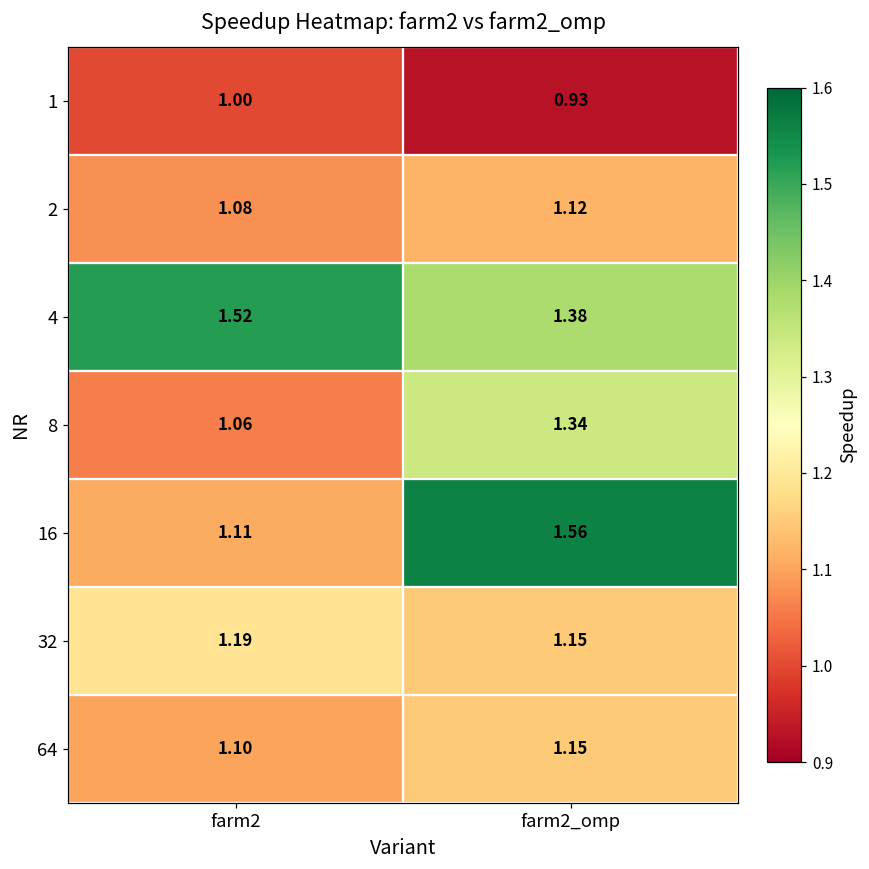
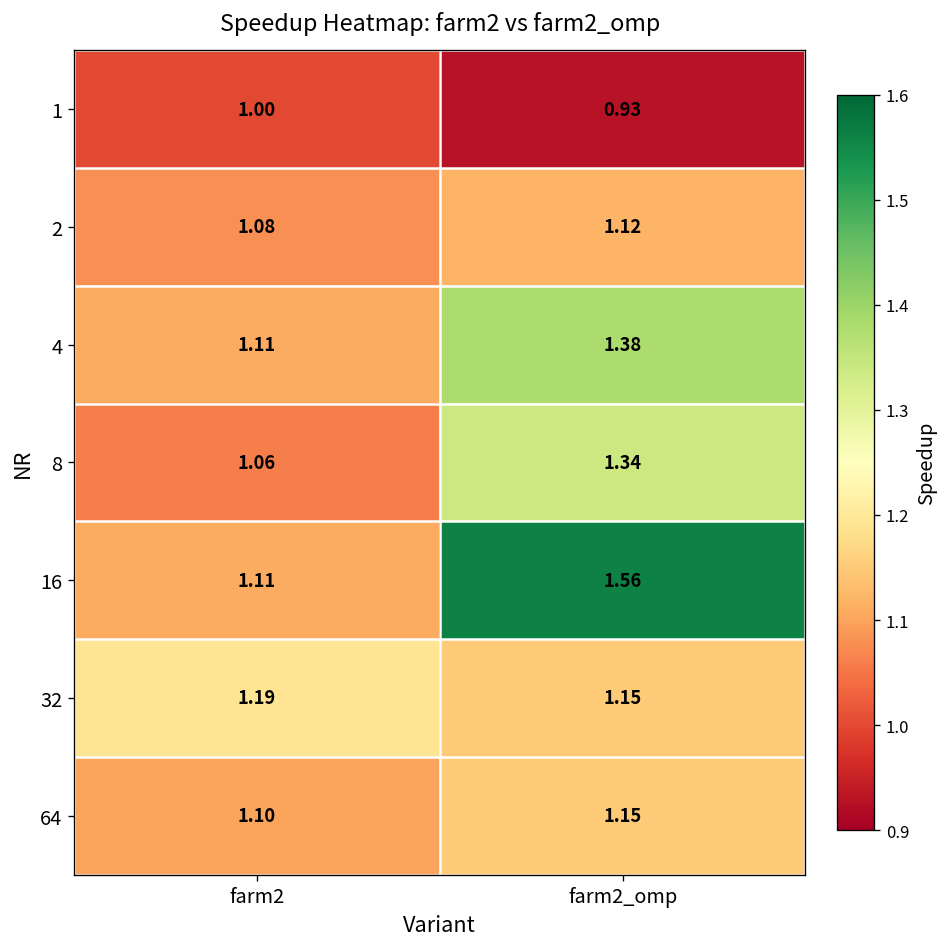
  {
    "1": {
      "farm2": 1.00,
      "farm2_omp": 0.93
    },
    "2": {
      "farm2": 1.08,
      "farm2_omp": 1.12
    },
    "4": {
-     "farm2": 1.52,
+     "farm2": 1.11,
      "farm2_omp": 1.38
    },
    "8": {
      "farm2": 1.06,
      "farm2_omp": 1.34
    },
    "16": {
      "farm2": 1.11,
      "farm2_omp": 1.56
    },
    "32": {
      "farm2": 1.19,
      "farm2_omp": 1.15
    },
    "64": {
      "farm2": 1.10,
      "farm2_omp": 1.15
    }
  }
